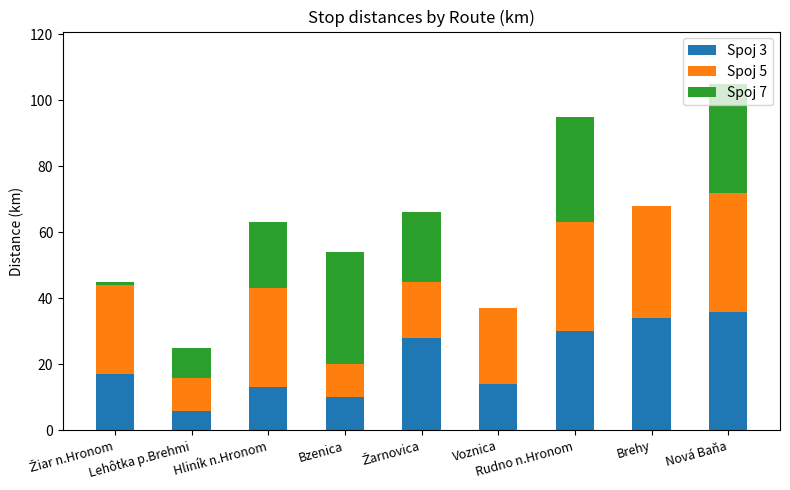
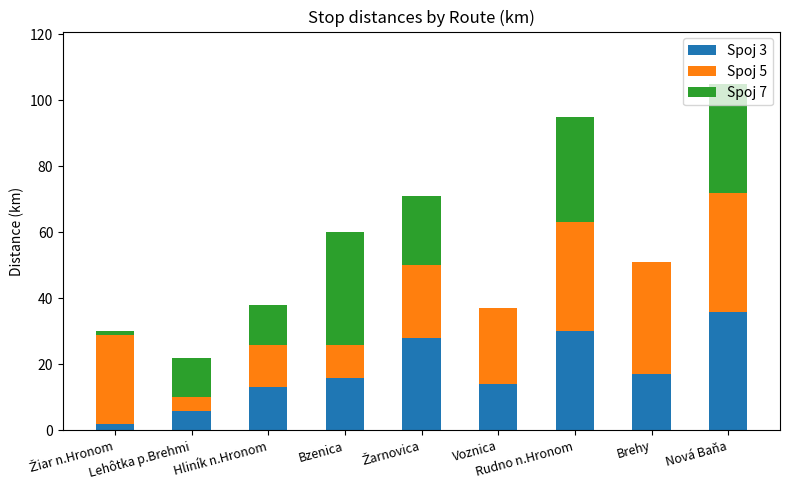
  {
    "Spoj 3": {
-     "Žiar n.Hronom": 17,
+     "Žiar n.Hronom": 2,
      "Lehôtka p.Brehmi": 6,
      "Hliník n.Hronom": 13,
-     "Bzenica": 10,
+     "Bzenica": 16,
      "Žarnovica": 28,
      "Voznica": 14,
      "Rudno n.Hronom": 30,
-     "Brehy": 34,
+     "Brehy": 17,
      "Nová Baňa": 36
    },
    "Spoj 5": {
      "Žiar n.Hronom": 27,
-     "Lehôtka p.Brehmi": 10,
-     "Hliník n.Hronom": 30,
+     "Lehôtka p.Brehmi": 4,
+     "Hliník n.Hronom": 13,
      "Bzenica": 10,
-     "Žarnovica": 17,
+     "Žarnovica": 22,
      "Voznica": 23,
      "Rudno n.Hronom": 33,
      "Brehy": 34,
      "Nová Baňa": 36
    },
    "Spoj 7": {
      "Žiar n.Hronom": 1,
-     "Lehôtka p.Brehmi": 9,
-     "Hliník n.Hronom": 20,
+     "Lehôtka p.Brehmi": 12,
+     "Hliník n.Hronom": 12,
      "Bzenica": 34,
      "Žarnovica": 21,
      "Voznica": 0,
      "Rudno n.Hronom": 32,
      "Brehy": 0
    }
  }
